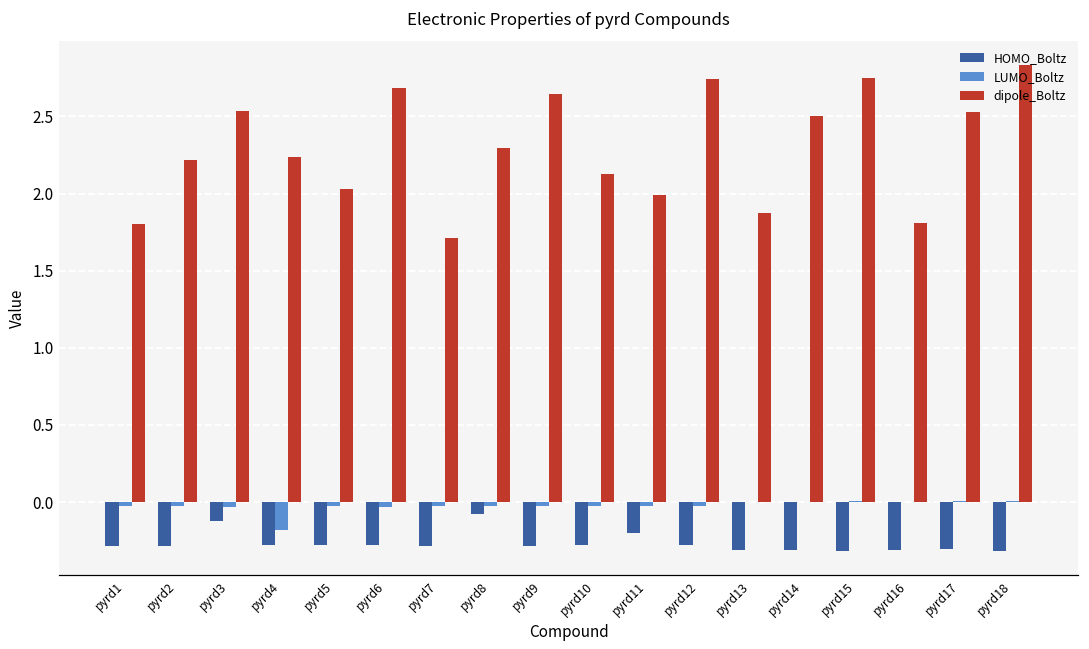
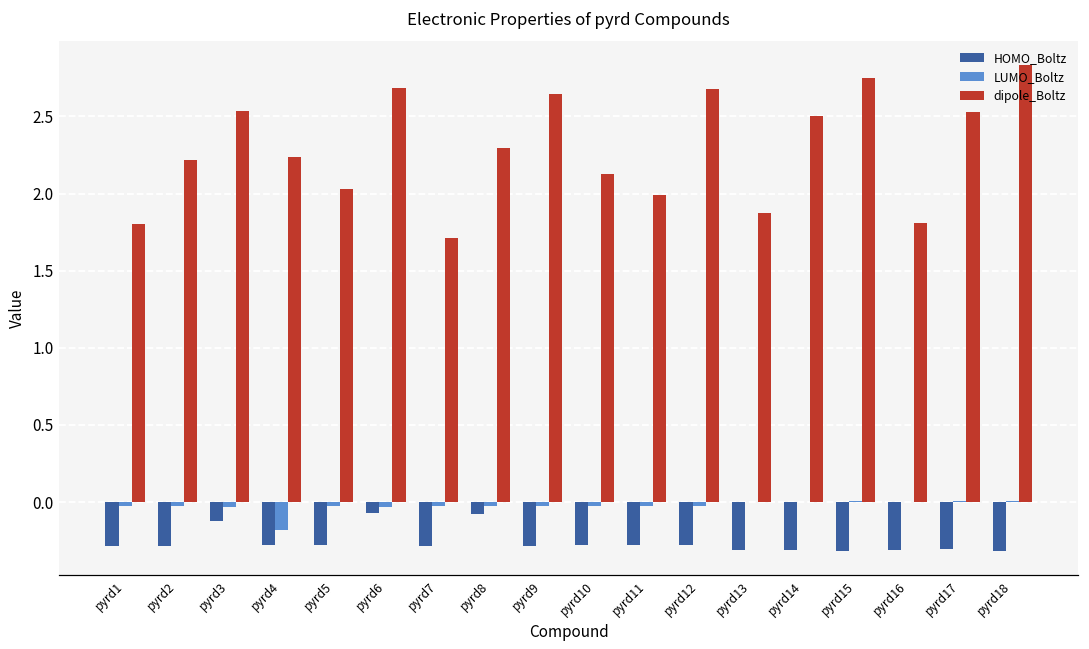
  {
    "HOMO_Boltz": {
      "pyrd1": -0.28,
      "pyrd2": -0.28,
      "pyrd3": -0.12,
      "pyrd4": -0.28,
      "pyrd5": -0.28,
-     "pyrd6": -0.28,
+     "pyrd6": -0.07,
      "pyrd7": -0.28,
      "pyrd8": -0.08,
      "pyrd9": -0.28,
      "pyrd10": -0.28,
-     "pyrd11": -0.20,
+     "pyrd11": -0.28,
      "pyrd12": -0.28,
      "pyrd13": -0.31,
      "pyrd14": -0.31,
      "pyrd15": -0.32,
      "pyrd16": -0.31,
      "pyrd17": -0.31,
      "pyrd18": -0.32
    },
    "LUMO_Boltz": {
      "pyrd1": -0.03,
      "pyrd2": -0.03,
      "pyrd3": -0.03,
      "pyrd4": -0.18,
      "pyrd5": -0.03,
      "pyrd6": -0.03,
      "pyrd7": -0.03,
      "pyrd8": -0.03,
      "pyrd9": -0.03,
      "pyrd10": -0.03,
      "pyrd11": -0.03,
      "pyrd12": -0.03
    },
    "dipole_Boltz": {
      "pyrd1": 1.80,
      "pyrd2": 2.22,
      "pyrd3": 2.54,
      "pyrd4": 2.24,
      "pyrd5": 2.03,
      "pyrd6": 2.69,
      "pyrd7": 1.71,
      "pyrd8": 2.29,
      "pyrd9": 2.65,
      "pyrd10": 2.13,
      "pyrd11": 1.99,
-     "pyrd12": 2.75,
+     "pyrd12": 2.68,
      "pyrd13": 1.88,
      "pyrd14": 2.51,
      "pyrd15": 2.75,
      "pyrd16": 1.81,
      "pyrd17": 2.53,
      "pyrd18": 2.83
    }
  }
